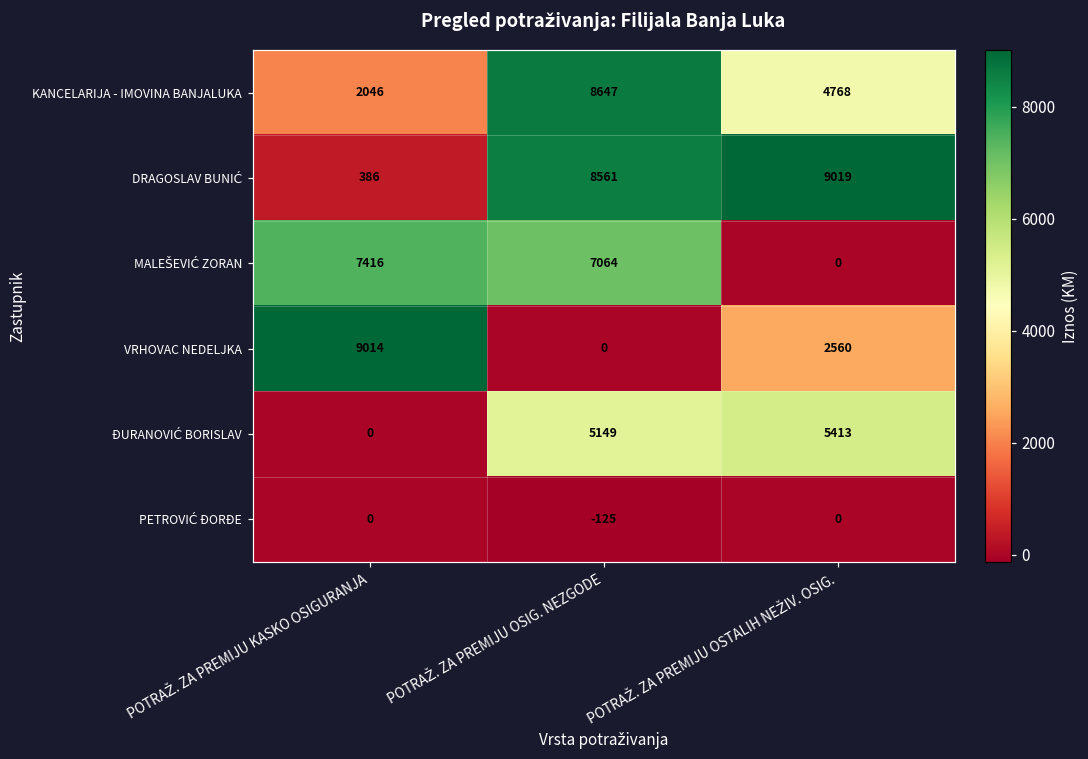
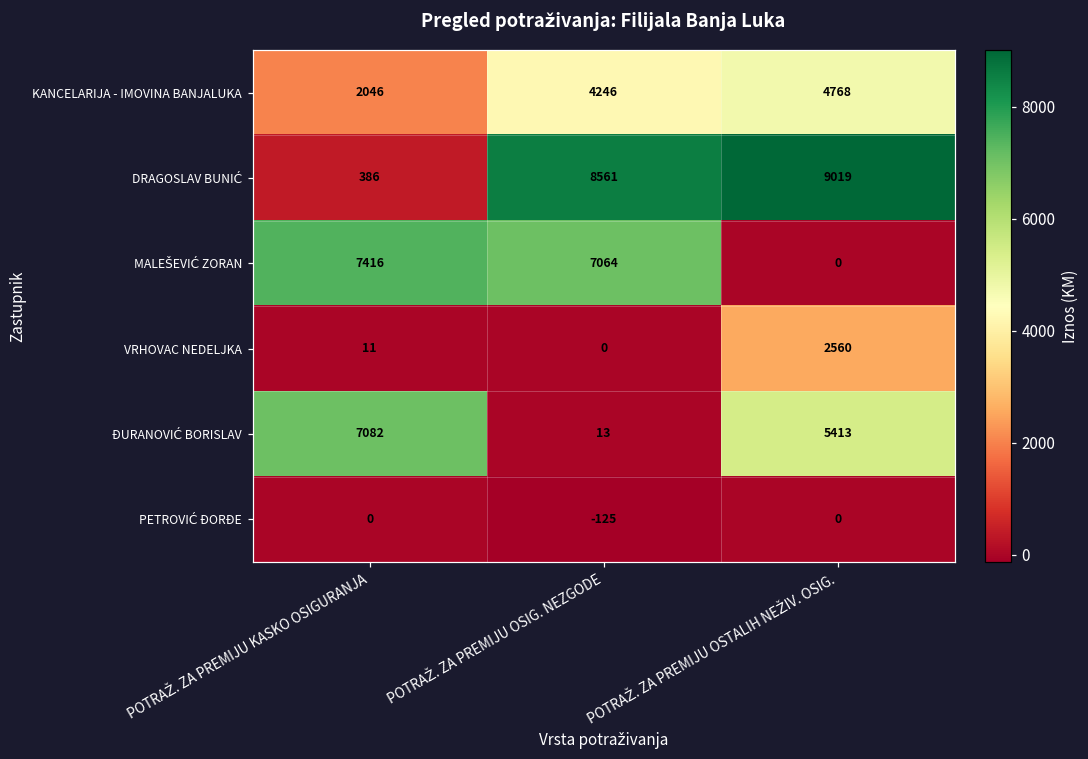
  {
    "KANCELARIJA - IMOVINA BANJALUKA": {
      "POTRAŽ. ZA PREMIJU KASKO OSIGURANJA": 2046,
-     "POTRAŽ. ZA PREMIJU OSIG. NEZGODE": 8647,
+     "POTRAŽ. ZA PREMIJU OSIG. NEZGODE": 4246,
      "POTRAŽ. ZA PREMIJU OSTALIH NEŽIV. OSIG.": 4768
    },
    "DRAGOSLAV BUNIĆ": {
      "POTRAŽ. ZA PREMIJU KASKO OSIGURANJA": 386,
      "POTRAŽ. ZA PREMIJU OSIG. NEZGODE": 8561,
      "POTRAŽ. ZA PREMIJU OSTALIH NEŽIV. OSIG.": 9019
    },
    "MALEŠEVIĆ ZORAN": {
      "POTRAŽ. ZA PREMIJU KASKO OSIGURANJA": 7416,
      "POTRAŽ. ZA PREMIJU OSIG. NEZGODE": 7064,
      "POTRAŽ. ZA PREMIJU OSTALIH NEŽIV. OSIG.": 0
    },
    "VRHOVAC NEDELJKA": {
-     "POTRAŽ. ZA PREMIJU KASKO OSIGURANJA": 9014,
+     "POTRAŽ. ZA PREMIJU KASKO OSIGURANJA": 11,
      "POTRAŽ. ZA PREMIJU OSIG. NEZGODE": 0,
      "POTRAŽ. ZA PREMIJU OSTALIH NEŽIV. OSIG.": 2560
    },
    "ĐURANOVIĆ BORISLAV": {
-     "POTRAŽ. ZA PREMIJU KASKO OSIGURANJA": 0,
-     "POTRAŽ. ZA PREMIJU OSIG. NEZGODE": 5149,
+     "POTRAŽ. ZA PREMIJU KASKO OSIGURANJA": 7082,
+     "POTRAŽ. ZA PREMIJU OSIG. NEZGODE": 13,
      "POTRAŽ. ZA PREMIJU OSTALIH NEŽIV. OSIG.": 5413
    },
    "PETROVIĆ ĐORĐE": {
      "POTRAŽ. ZA PREMIJU KASKO OSIGURANJA": 0,
      "POTRAŽ. ZA PREMIJU OSIG. NEZGODE": -125,
      "POTRAŽ. ZA PREMIJU OSTALIH NEŽIV. OSIG.": 0
    }
  }
